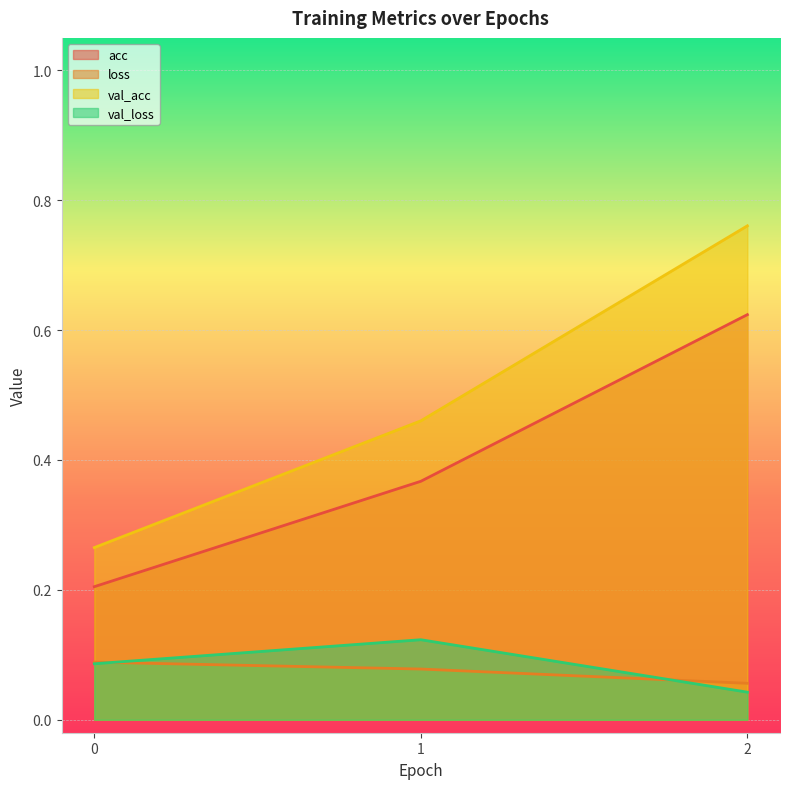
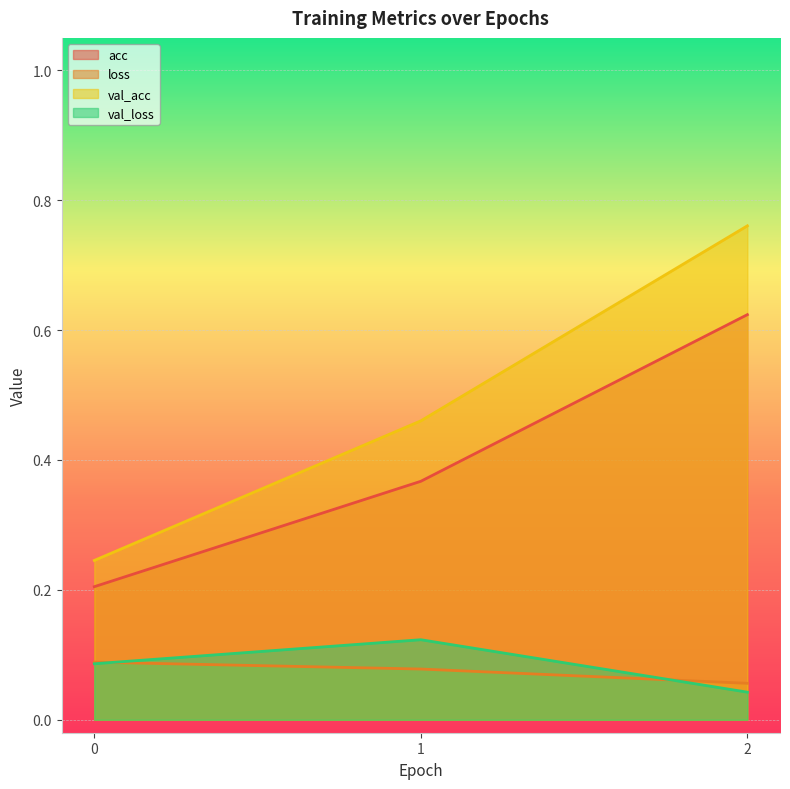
  {
    "val_acc": {
-     "0": 0.27,
+     "0": 0.25,
      "1": 0.46,
      "2": 0.76
    },
    "val_loss": {
      "1": 0.12,
      "2": 0.04
    }
  }
